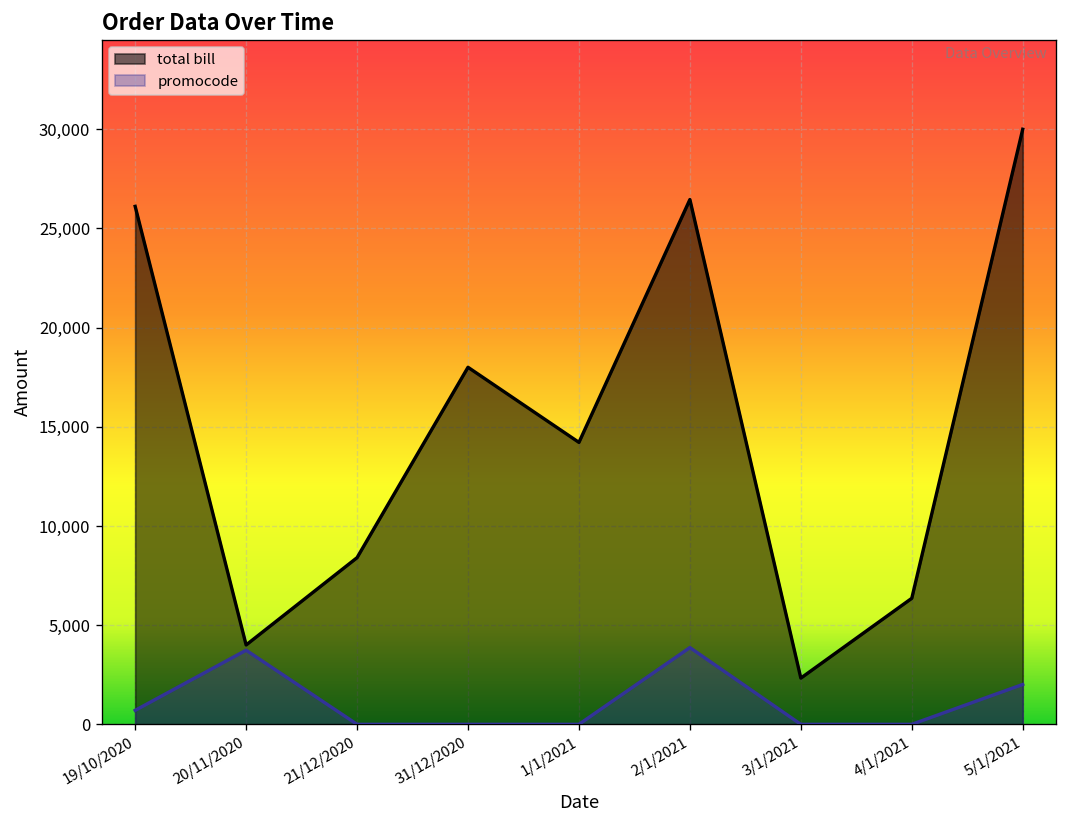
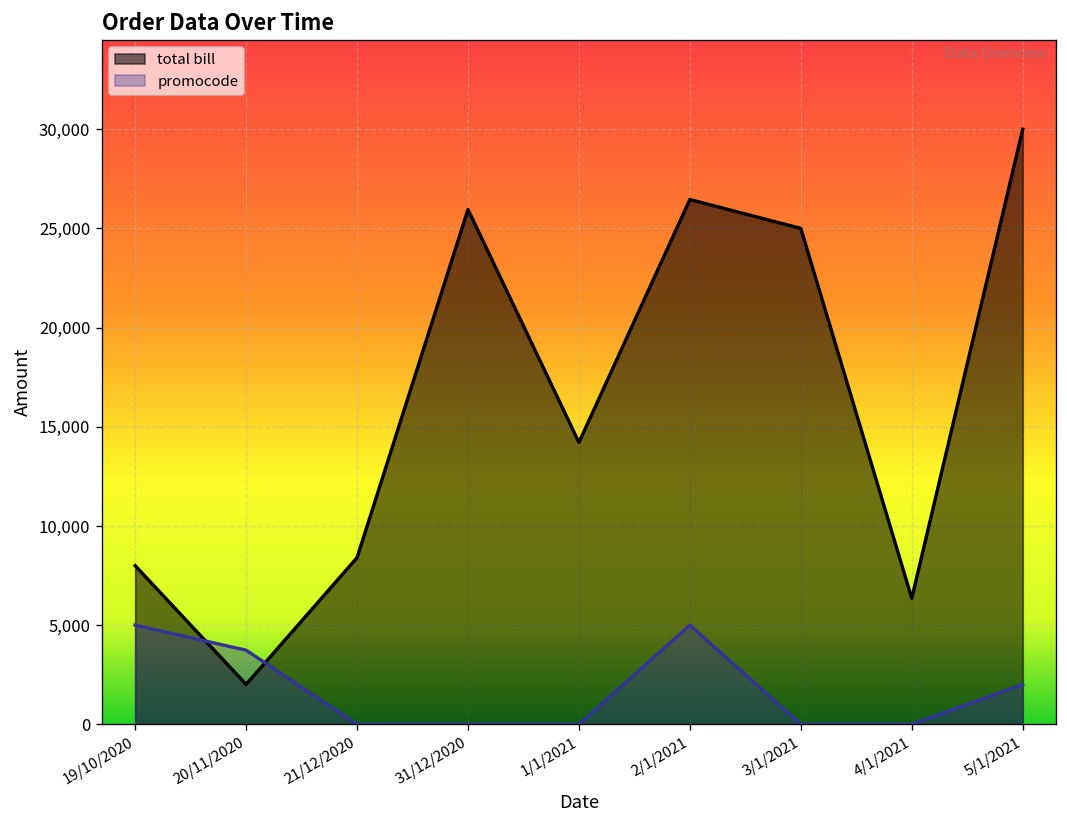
  {
    "total bill": {
-     "19/10/2020": "26,100",
-     "20/11/2020": "4,000",
+     "19/10/2020": "8,000",
+     "20/11/2020": "2,000",
      "21/12/2020": "8,400",
-     "31/12/2020": "18,000",
+     "31/12/2020": "26,000",
      "1/1/2021": "14,200",
      "2/1/2021": "26,500",
-     "3/1/2021": "2,300",
+     "3/1/2021": "25,000",
      "4/1/2021": "6,400",
      "5/1/2021": "30,000"
    },
    "promocode": {
-     "19/10/2020": "700",
+     "19/10/2020": "5,000",
      "20/11/2020": "3,700",
      "21/12/2020": "0",
      "31/12/2020": "0",
      "1/1/2021": "0",
-     "2/1/2021": "3,900",
+     "2/1/2021": "5,000",
      "3/1/2021": "0",
      "4/1/2021": "0",
      "5/1/2021": "2,000"
    }
  }
